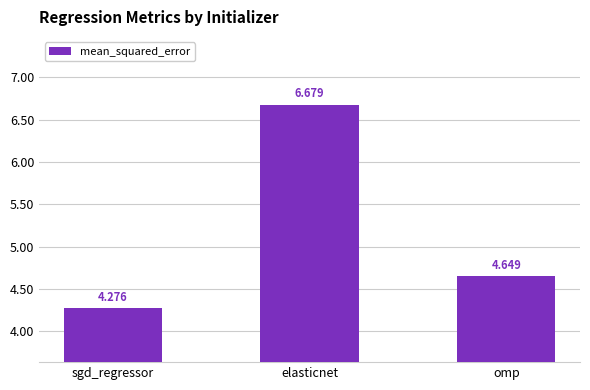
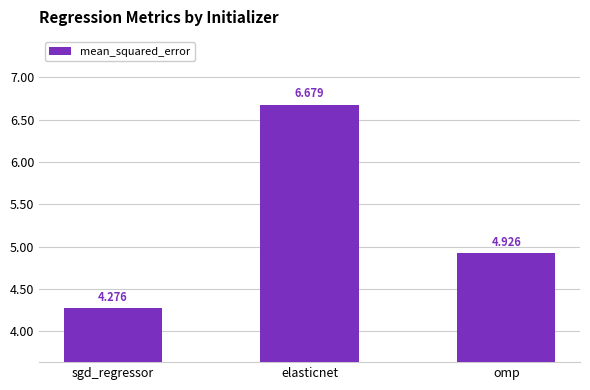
  {
    "sgd_regressor": 4.276,
    "elasticnet": 6.679,
-   "omp": 4.649
+   "omp": 4.926
  }
